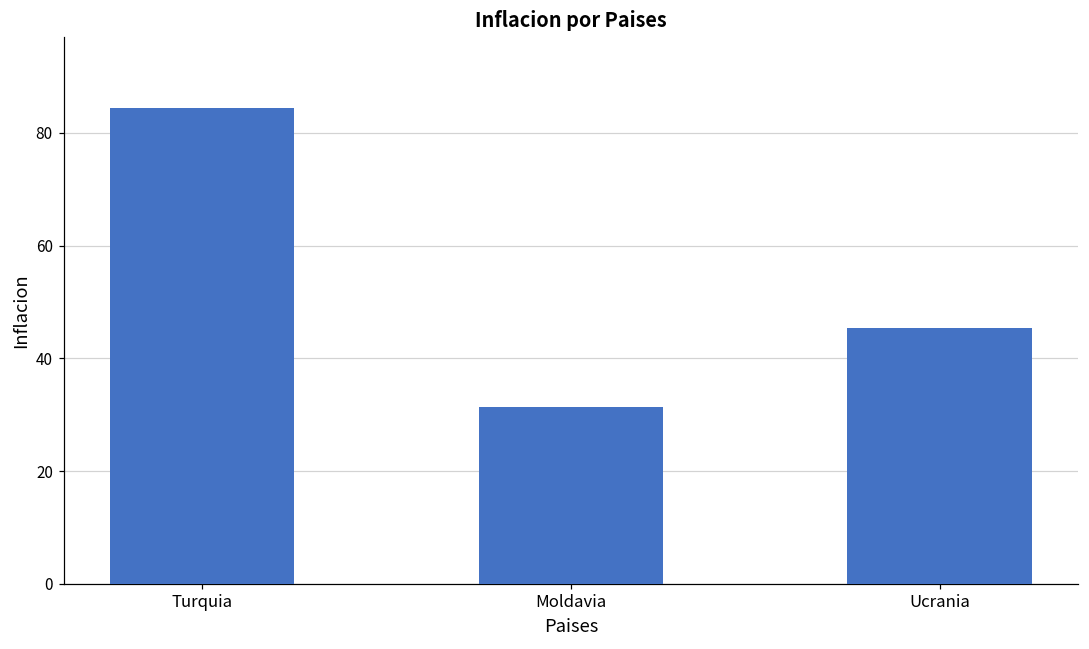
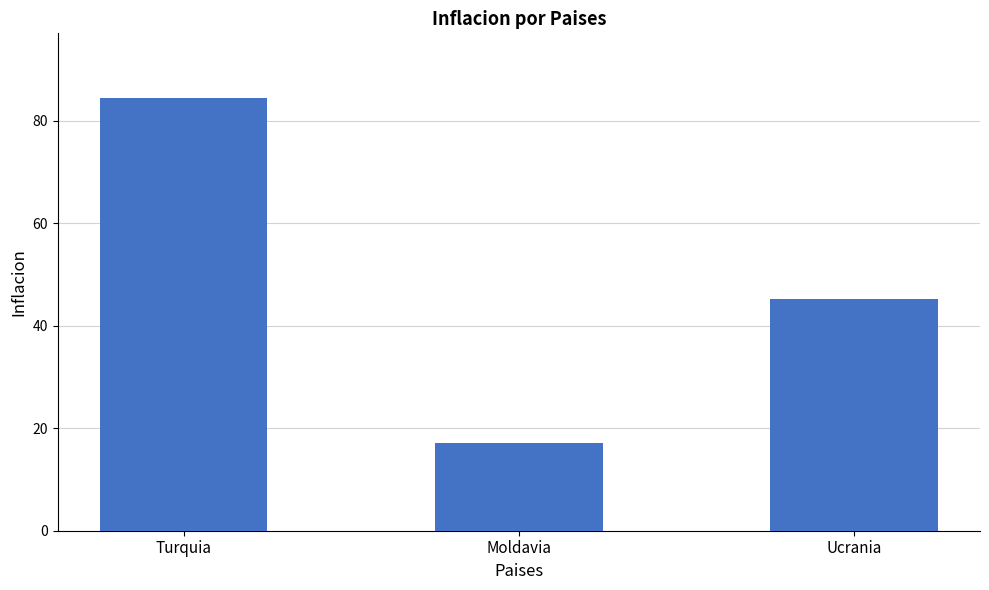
  {
    "Turquia": 84,
-   "Moldavia": 31,
+   "Moldavia": 17,
    "Ucrania": 45
  }
